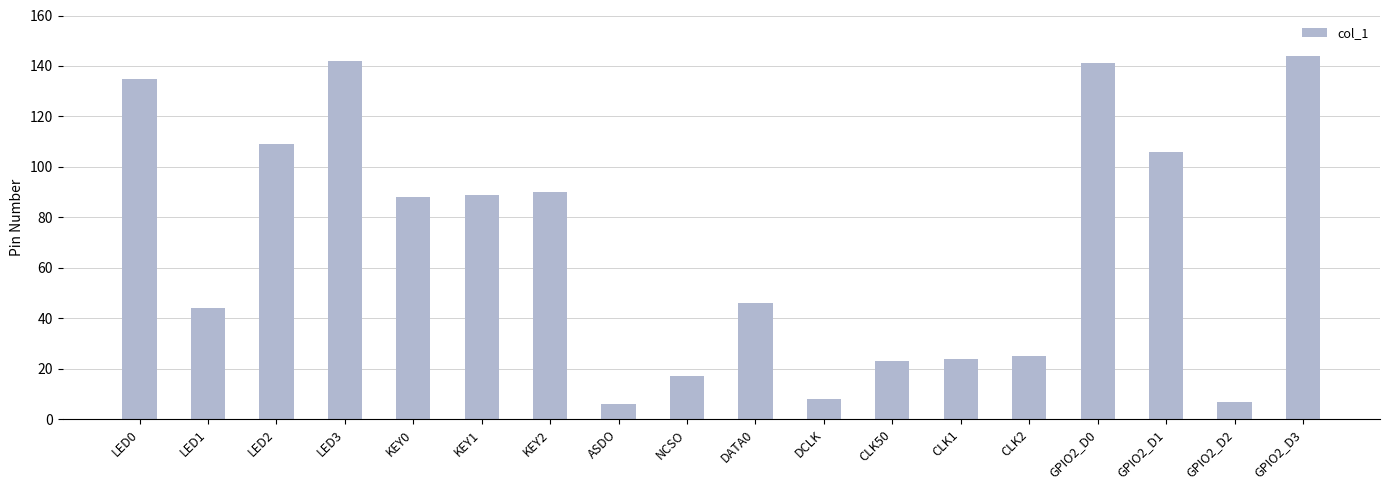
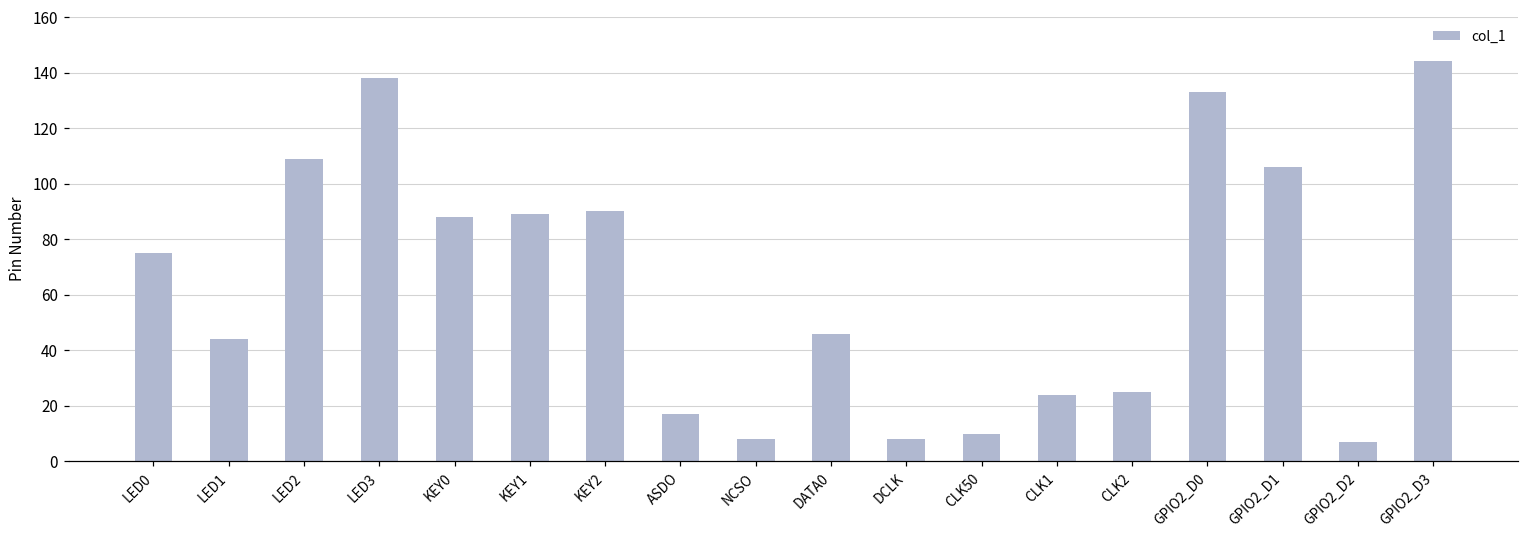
  {
-   "LED0": 135,
+   "LED0": 75,
    "LED1": 44,
    "LED2": 109,
-   "LED3": 142,
+   "LED3": 138,
    "KEY0": 88,
    "KEY1": 89,
    "KEY2": 90,
-   "ASDO": 6,
-   "NCSO": 17,
+   "ASDO": 17,
+   "NCSO": 8,
    "DATA0": 46,
    "DCLK": 8,
-   "CLK50": 23,
+   "CLK50": 10,
    "CLK1": 24,
    "CLK2": 25,
-   "GPIO2_D0": 141,
+   "GPIO2_D0": 133,
    "GPIO2_D1": 106,
    "GPIO2_D2": 7,
    "GPIO2_D3": 144
  }
